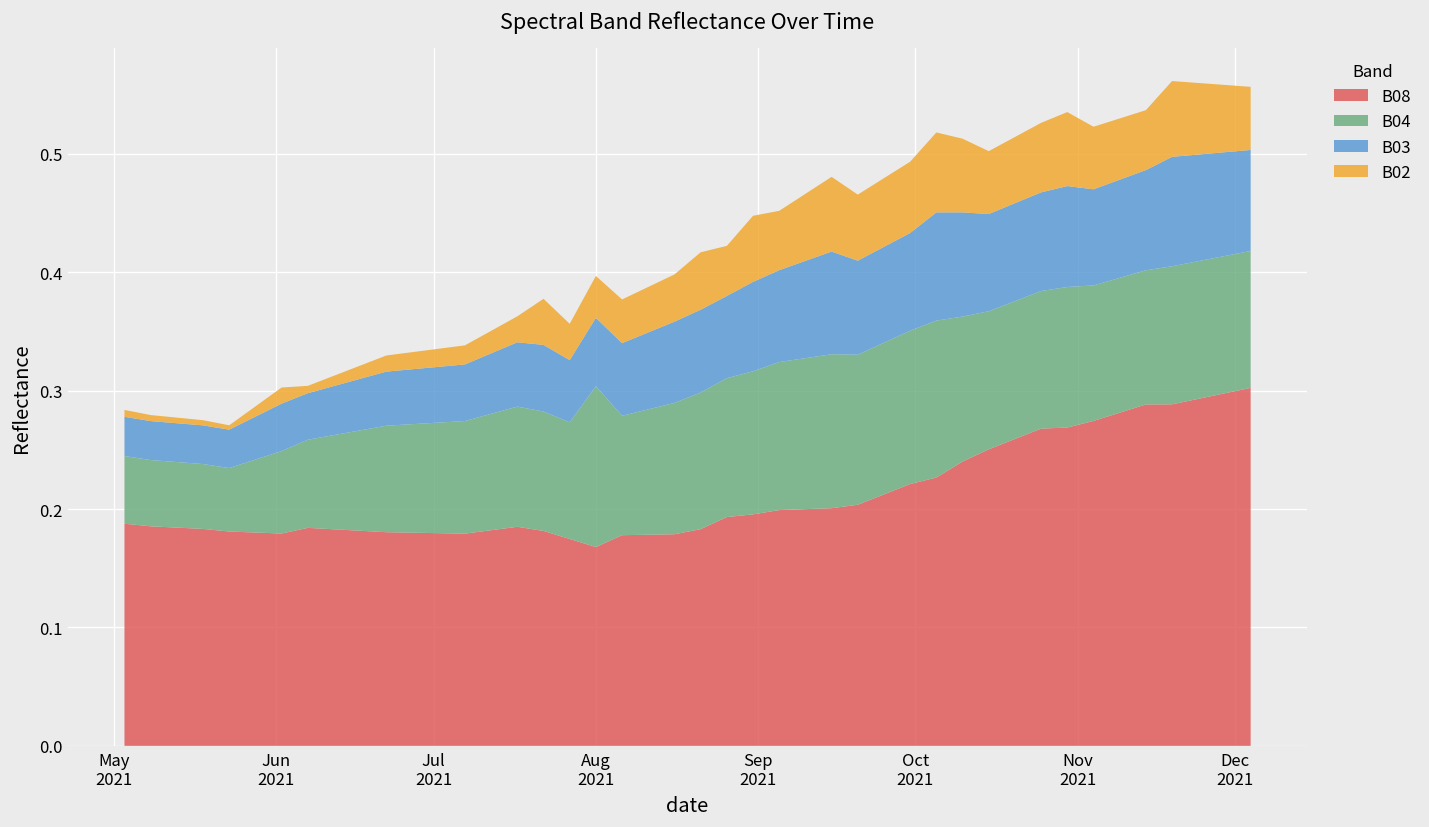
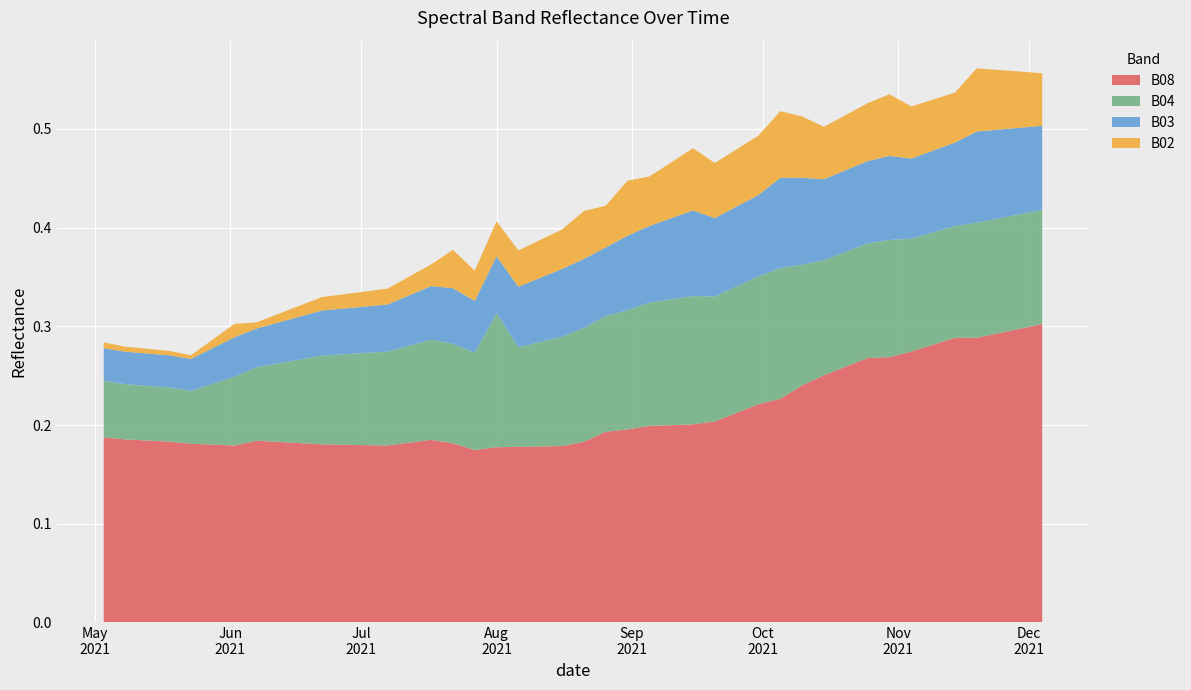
  {
    "B08": {
-     "Aug 2021": 0.17
+     "Aug 2021": 0.18
    },
    "B04": {
      "Aug 2021": 0.14
    },
    "B03": {
      "Aug 2021": 0.06
    },
    "B02": {
      "Aug 2021": 0.04
    }
  }
